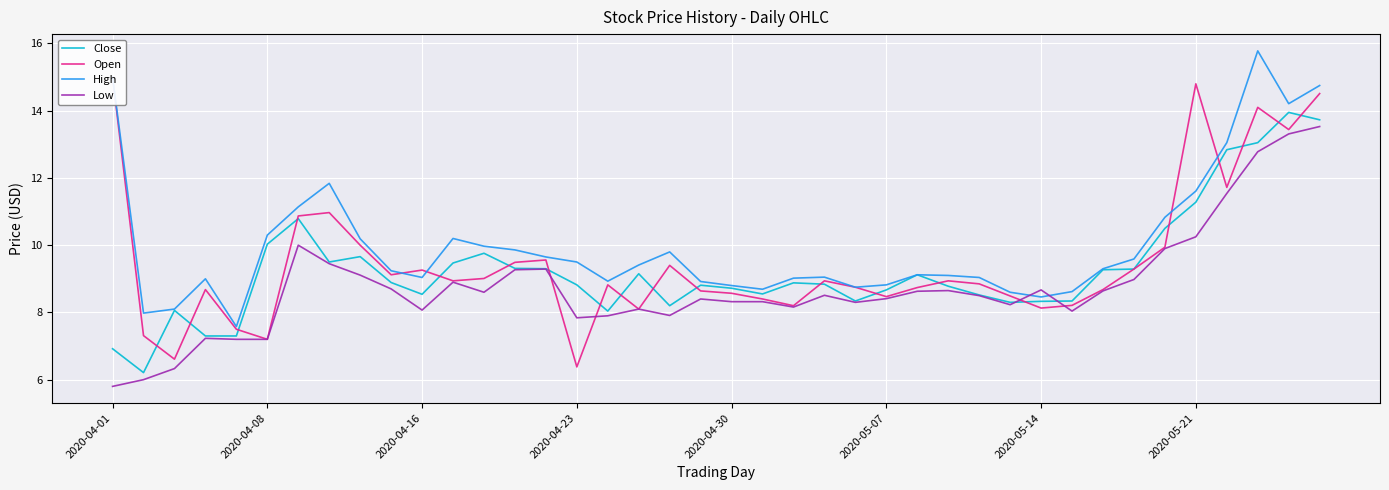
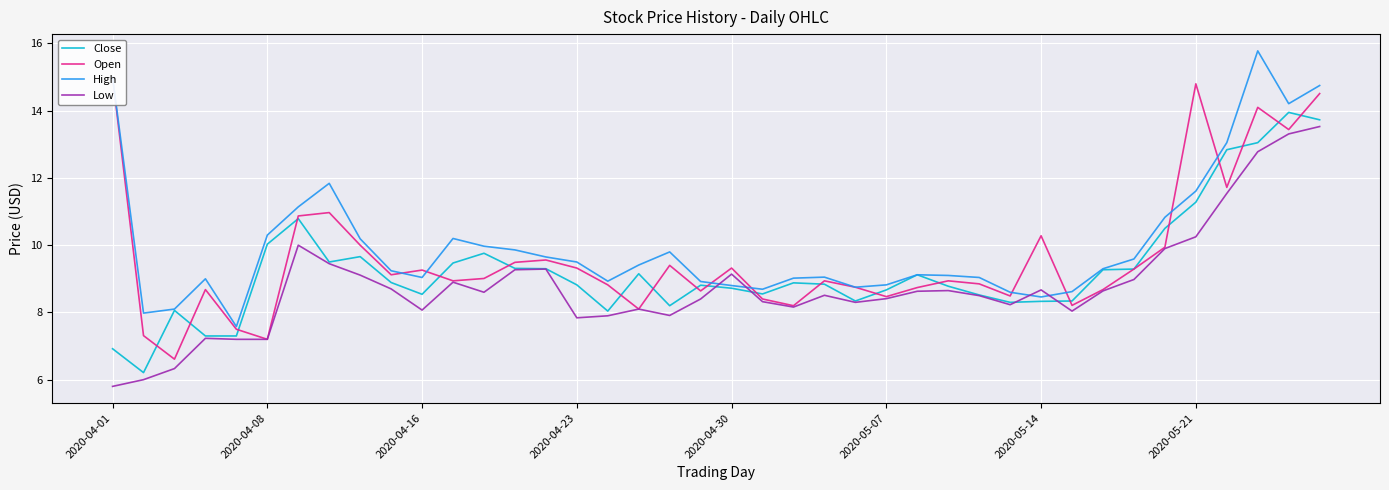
  {
    "Open": {
      "2020-04-16": 9.3,
-     "2020-04-23": 6.4,
-     "2020-04-30": 8.6,
-     "2020-05-14": 8.1,
+     "2020-04-23": 9.3,
+     "2020-04-30": 9.3,
+     "2020-05-14": 10.3,
      "2020-05-21": 14.8
    },
    "Low": {
      "2020-04-01": 5.8,
      "2020-04-16": 8.1,
      "2020-04-23": 7.8,
-     "2020-04-30": 8.3,
+     "2020-04-30": 9.1,
      "2020-05-14": 8.7,
      "2020-05-21": 10.3
    }
  }
